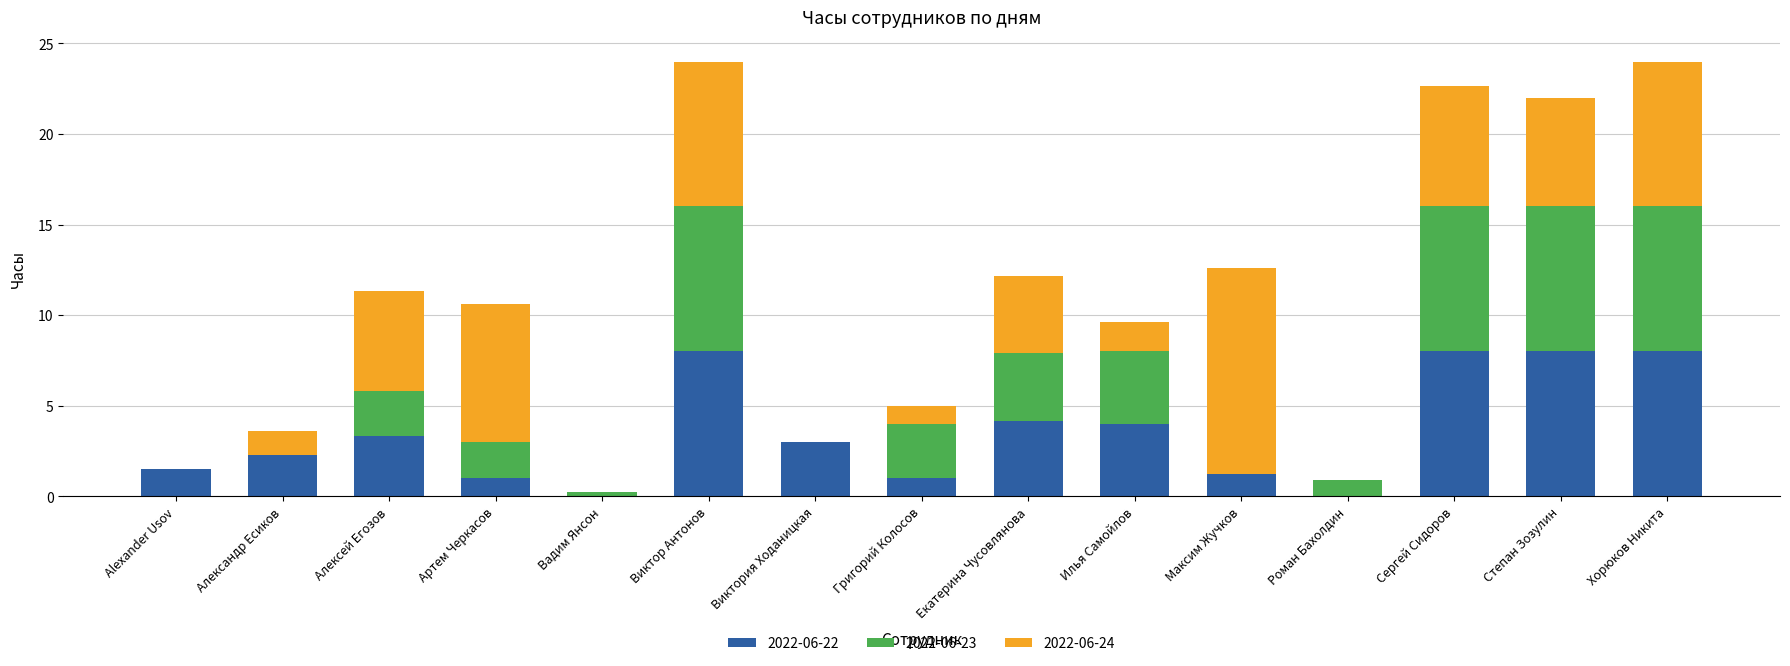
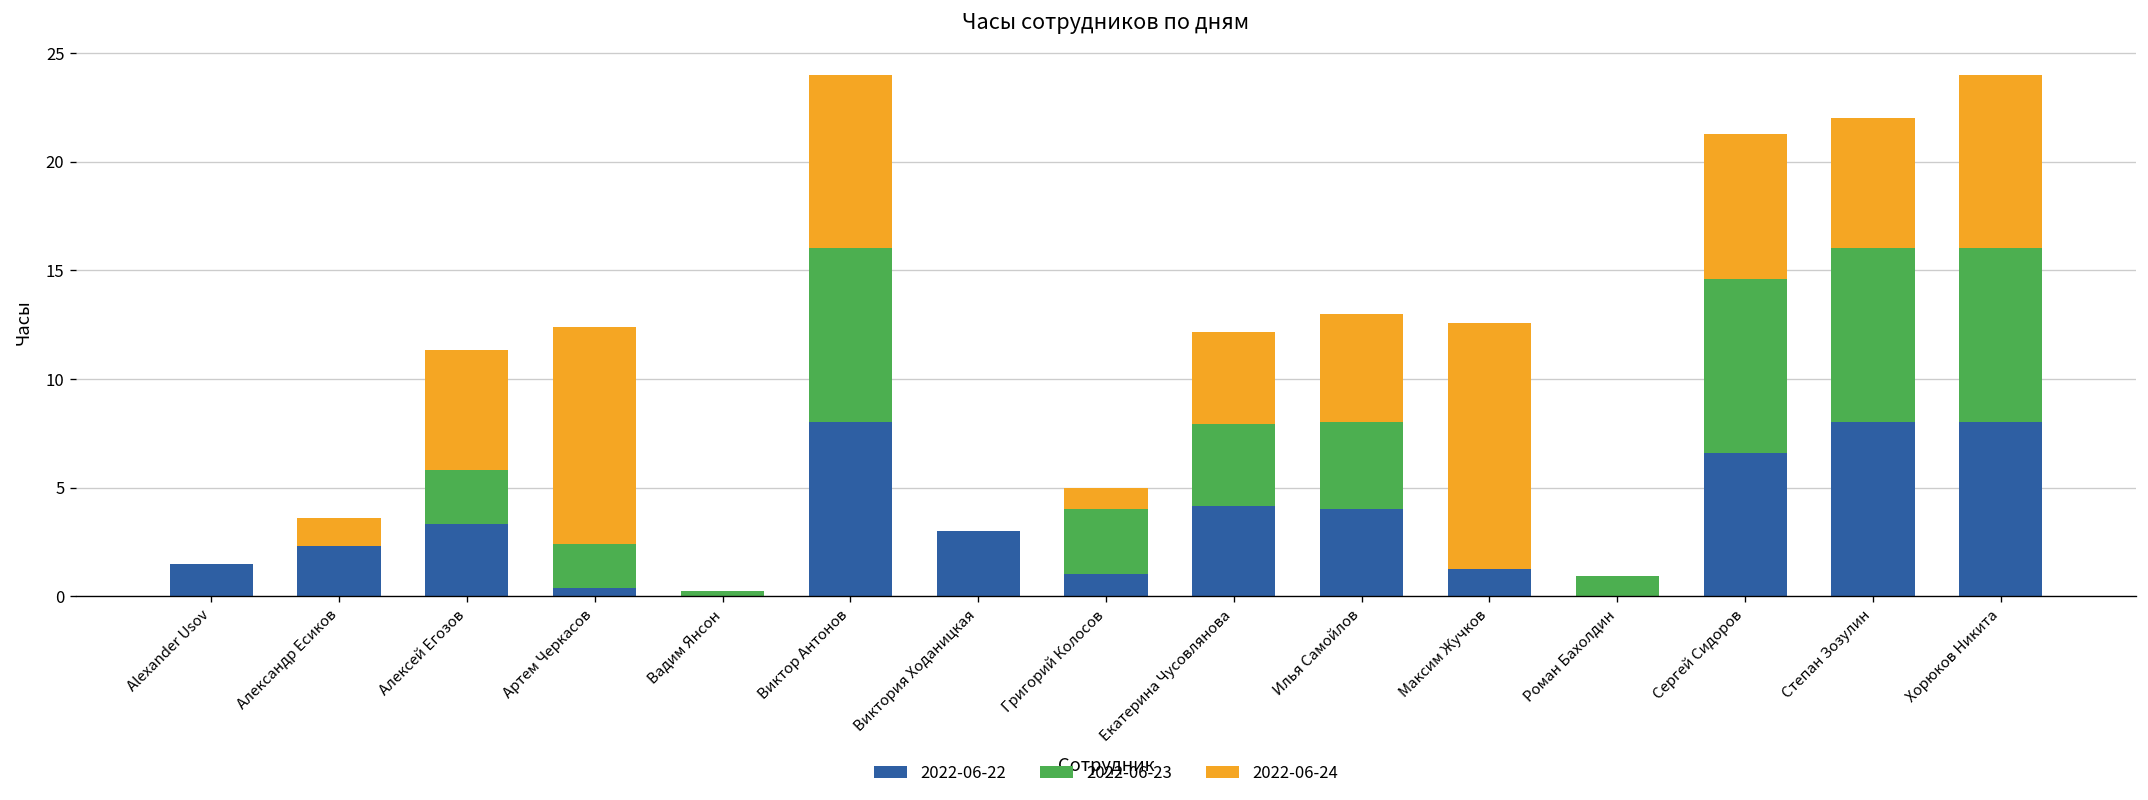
  {
    "2022-06-22": {
      "Alexander Usov": 1.5,
      "Александр Есиков": 2.3,
      "Алексей Егозов": 3.3,
-     "Артем Черкасов": 1.0,
+     "Артем Черкасов": 0.4,
      "Вадим Янсон": 0.0,
      "Виктор Антонов": 8.0,
      "Виктория Ходаницкая": 3.0,
      "Григорий Колосов": 1.0,
      "Екатерина Чусовлянова": 4.2,
      "Илья Самойлов": 4.0,
      "Максим Жучков": 1.3,
      "Роман Бахолдин": 0.0,
-     "Сергей Сидоров": 8.0,
+     "Сергей Сидоров": 6.6,
      "Степан Зозулин": 8.0,
      "Хорюков Никита": 8.0
    },
    "2022-06-23": {
      "Alexander Usov": 0.0,
      "Александр Есиков": 0.0,
      "Алексей Егозов": 2.5,
      "Артем Черкасов": 2.0,
      "Вадим Янсон": 0.2,
      "Виктор Антонов": 8.0,
      "Виктория Ходаницкая": 0.0,
      "Григорий Колосов": 3.0,
      "Екатерина Чусовлянова": 3.8,
      "Илья Самойлов": 4.0,
      "Максим Жучков": 0.0,
      "Роман Бахолдин": 0.9,
      "Сергей Сидоров": 8.0,
      "Степан Зозулин": 8.0,
      "Хорюков Никита": 8.0
    },
    "2022-06-24": {
      "Alexander Usov": 0.0,
      "Александр Есиков": 1.3,
      "Алексей Егозов": 5.5,
-     "Артем Черкасов": 7.6,
+     "Артем Черкасов": 10.0,
      "Вадим Янсон": 0.0,
      "Виктор Антонов": 8.0,
      "Виктория Ходаницкая": 0.0,
      "Григорий Колосов": 1.0,
      "Екатерина Чусовлянова": 4.3,
-     "Илья Самойлов": 1.6,
+     "Илья Самойлов": 5.0,
      "Максим Жучков": 11.3,
      "Роман Бахолдин": 0.0,
      "Сергей Сидоров": 6.7,
      "Степан Зозулин": 6.0,
      "Хорюков Никита": 8.0
    }
  }
